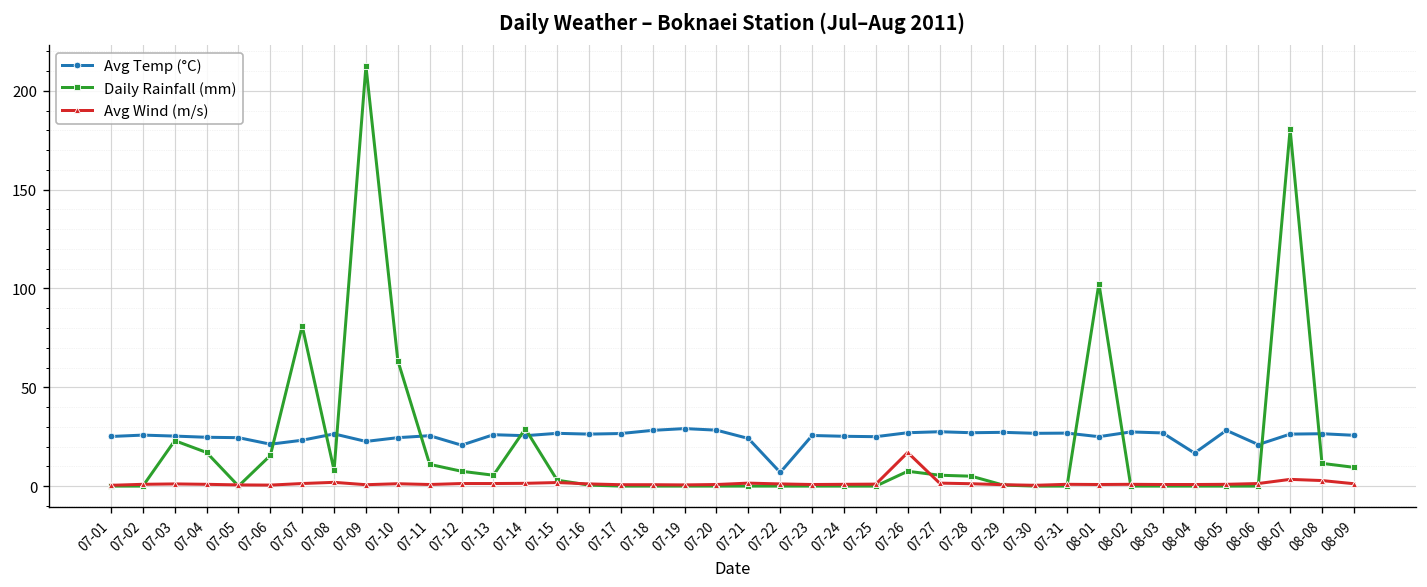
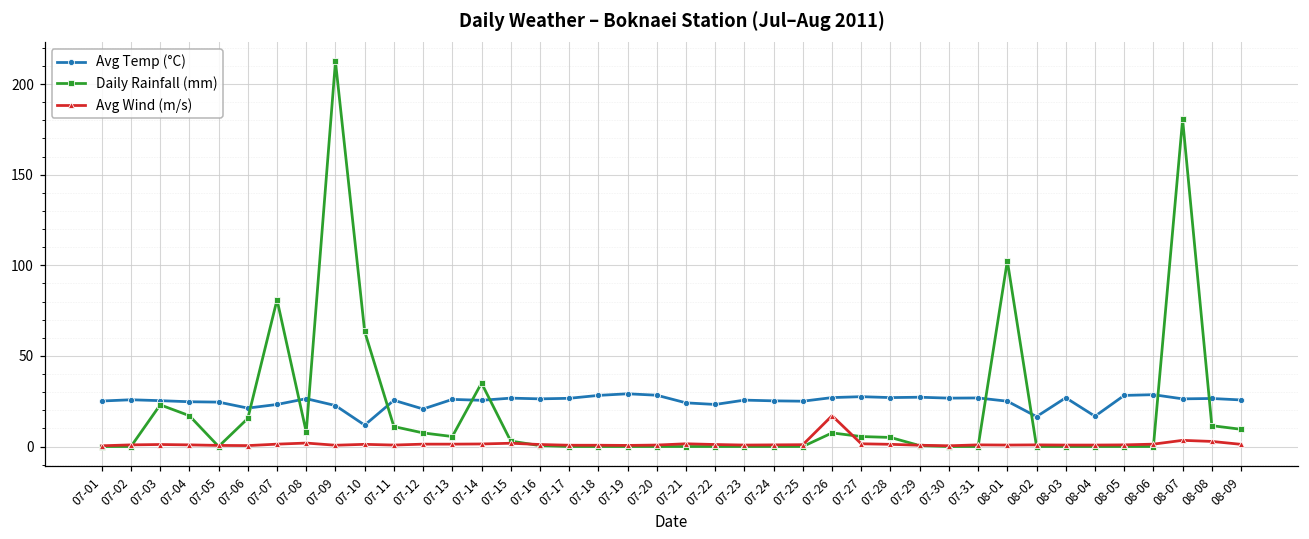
  {
    "Avg Temp (°C)": {
      "07-01": 25,
      "07-02": 26,
      "07-03": 25,
      "07-04": 25,
      "07-05": 25,
      "07-06": 21,
      "07-07": 23,
      "07-08": 26,
      "07-09": 23,
-     "07-10": 25,
+     "07-10": 12,
      "07-11": 26,
      "07-12": 21,
      "07-13": 26,
      "07-14": 26,
      "07-15": 27,
      "07-16": 26,
      "07-17": 27,
      "07-18": 28,
      "07-19": 29,
      "07-20": 28,
      "07-21": 24,
-     "07-22": 7,
+     "07-22": 23,
      "07-23": 26,
      "07-24": 25,
      "07-25": 25,
      "07-26": 27,
      "07-27": 28,
      "07-28": 27,
      "07-29": 27,
      "07-30": 27,
      "07-31": 27,
      "08-01": 25,
-     "08-02": 27,
+     "08-02": 17,
      "08-03": 27,
      "08-04": 17,
      "08-05": 28,
-     "08-06": 21,
+     "08-06": 29,
      "08-07": 26,
      "08-08": 27,
      "08-09": 26
    },
    "Daily Rainfall (mm)": {
      "07-03": 23,
      "07-04": 17,
      "07-06": 16,
      "07-07": 81,
      "07-08": 8,
      "07-09": 213,
      "07-10": 64,
      "07-11": 11,
      "07-12": 8,
      "07-13": 6,
-     "07-14": 29,
+     "07-14": 35,
      "07-26": 8,
      "07-27": 6,
      "07-28": 5,
      "08-01": 103,
      "08-07": 181,
      "08-08": 12,
      "08-09": 10
    },
    "Avg Wind (m/s)": {
      "07-03": 1,
      "07-04": 1,
      "07-06": 1,
      "07-07": 1,
      "07-08": 2,
      "07-09": 1,
      "07-10": 1,
      "07-11": 1,
      "07-12": 1,
      "07-13": 1,
      "07-14": 1,
      "07-26": 17,
      "07-27": 2,
      "07-28": 1,
      "08-01": 1,
      "08-07": 3,
      "08-08": 3,
      "08-09": 1
    }
  }
